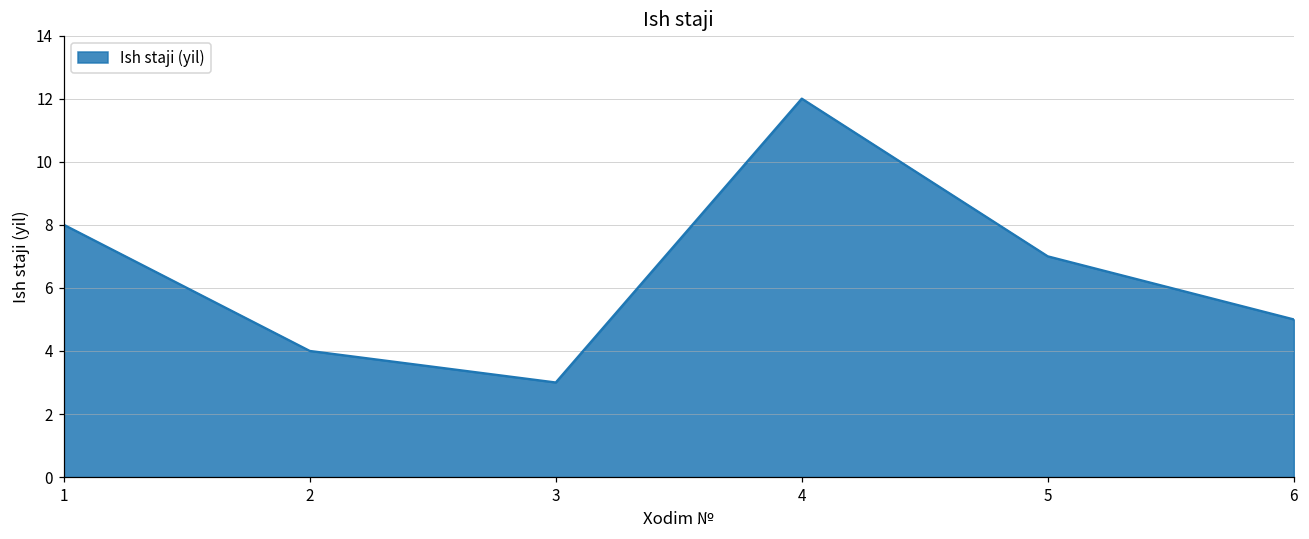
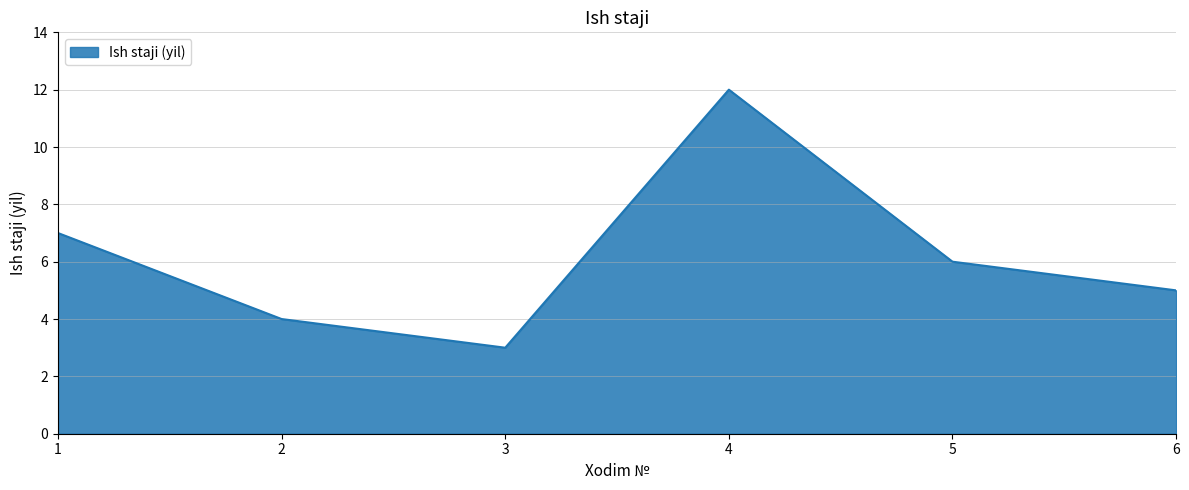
  {
-   "1": 8,
+   "1": 7,
    "2": 4,
    "3": 3,
    "4": 12,
-   "5": 7,
+   "5": 6,
    "6": 5
  }
